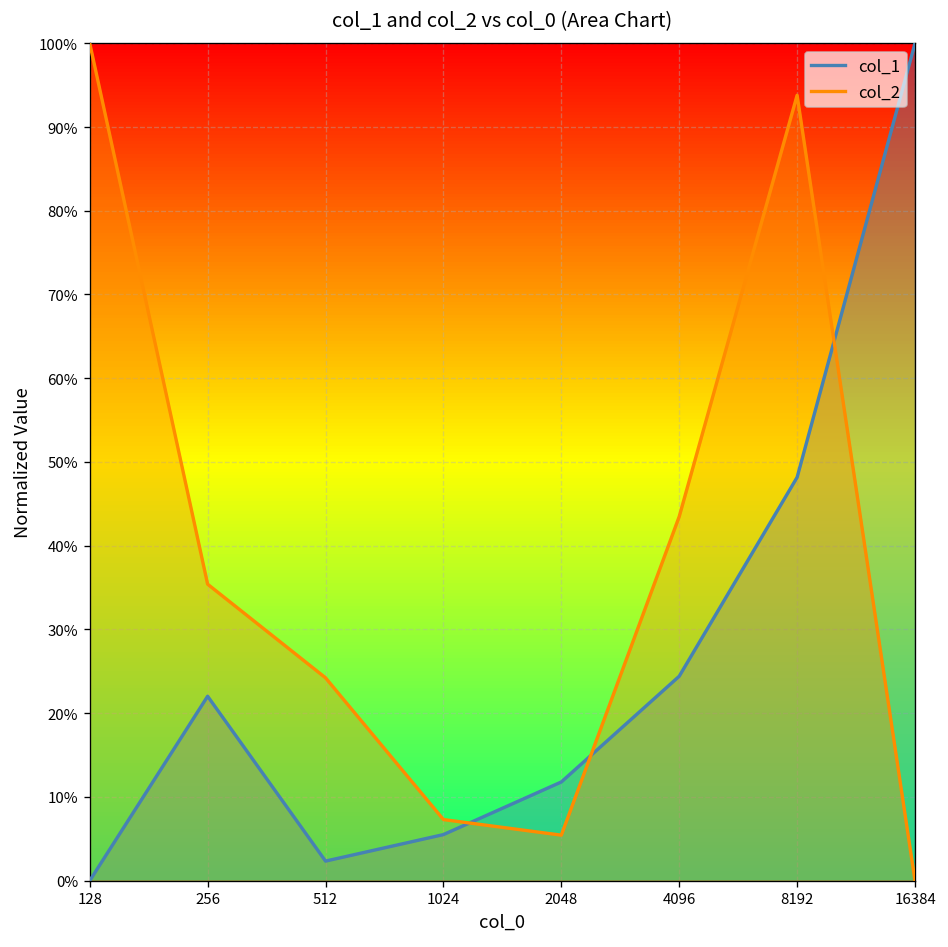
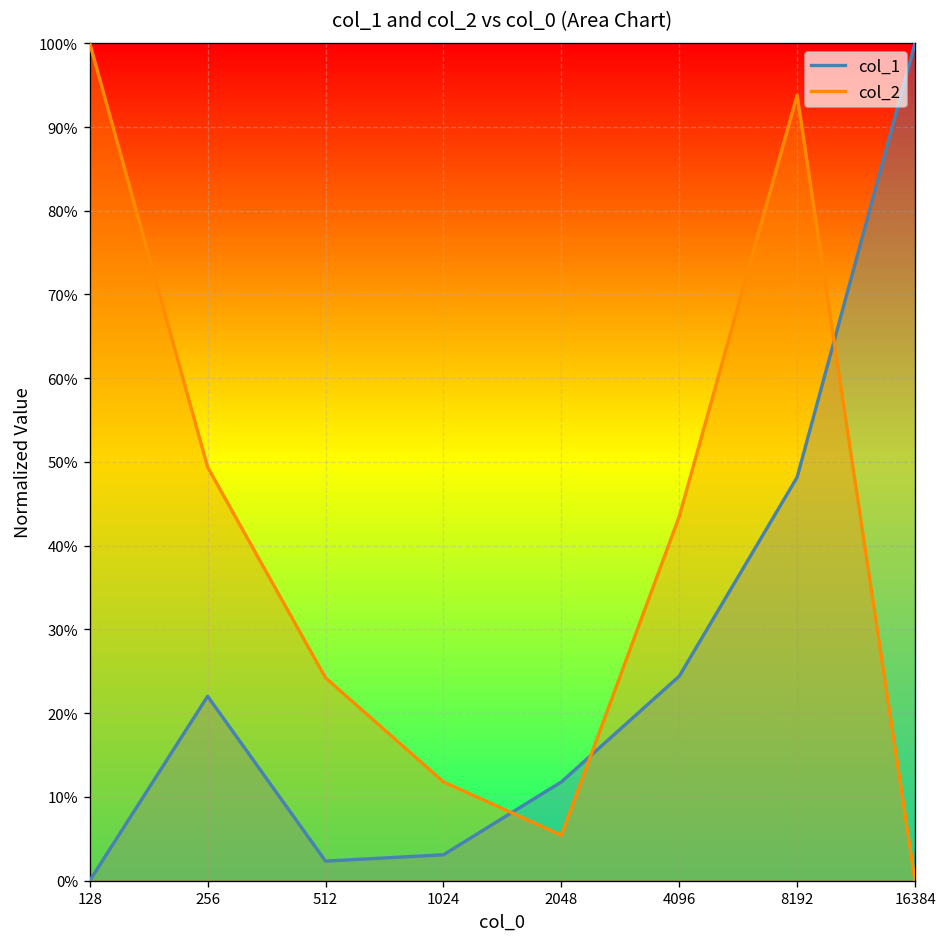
  {
    "col_1": {
      "128": "0%",
      "256": "22%",
      "512": "2%",
-     "1024": "6%",
+     "1024": "3%",
      "2048": "12%",
      "4096": "24%",
      "8192": "48%",
      "16384": "100%"
    },
    "col_2": {
      "128": "100%",
-     "256": "35%",
+     "256": "49%",
      "512": "24%",
-     "1024": "7%",
+     "1024": "12%",
      "2048": "5%",
      "4096": "43%",
      "8192": "94%",
      "16384": "0%"
    }
  }
